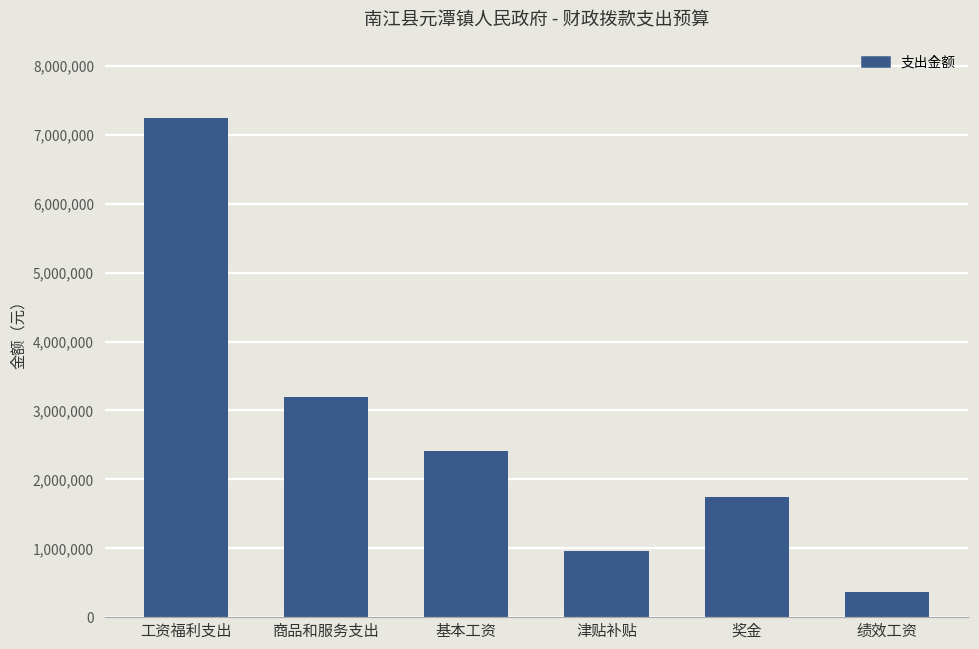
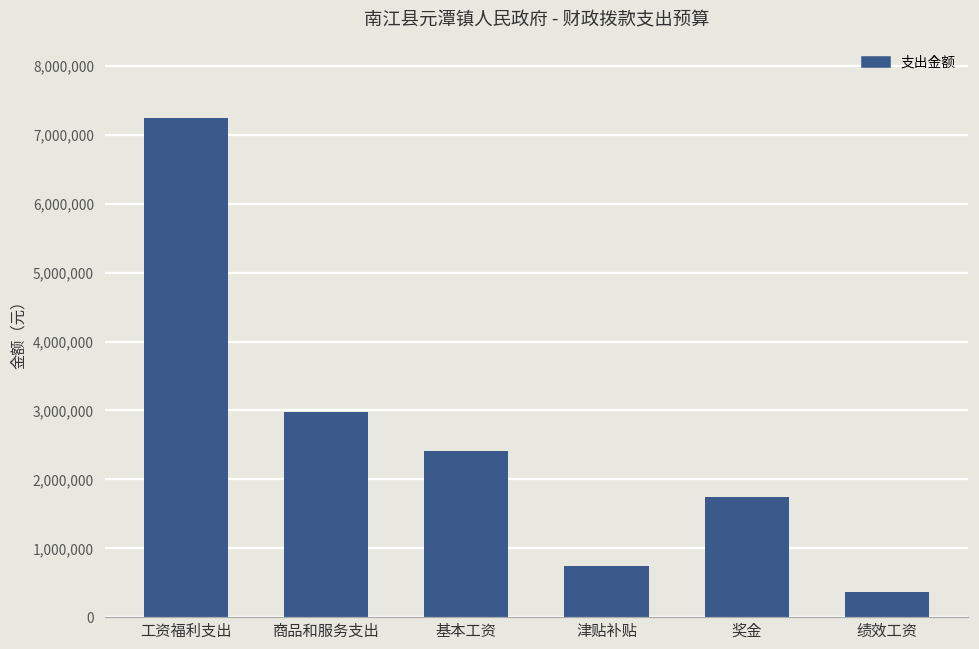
  {
    "工资福利支出": "7,200,000",
-   "商品和服务支出": "3,200,000",
+   "商品和服务支出": "3,000,000",
    "基本工资": "2,400,000",
-   "津贴补贴": "1,000,000",
+   "津贴补贴": "700,000",
    "奖金": "1,700,000",
    "绩效工资": "400,000"
  }
